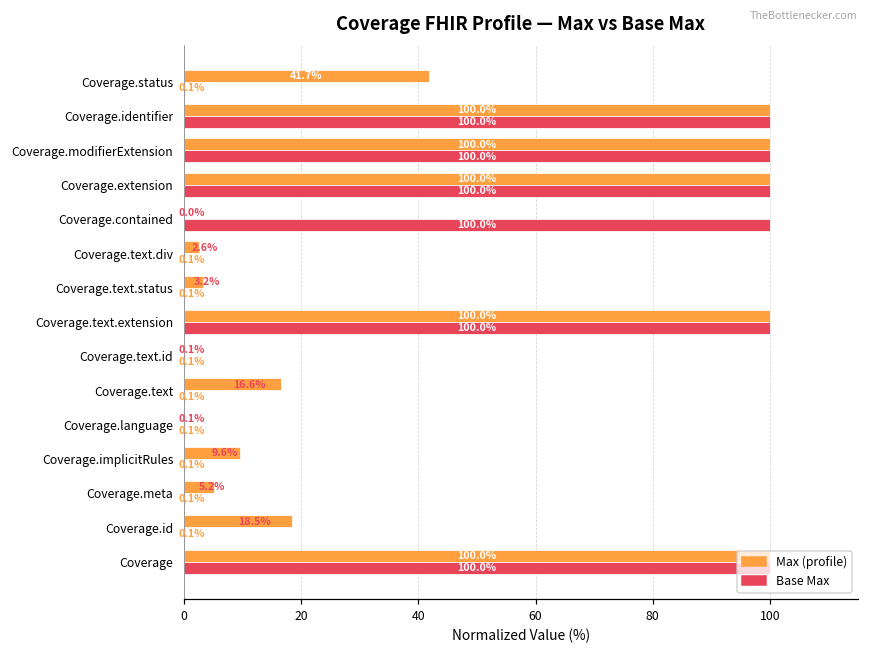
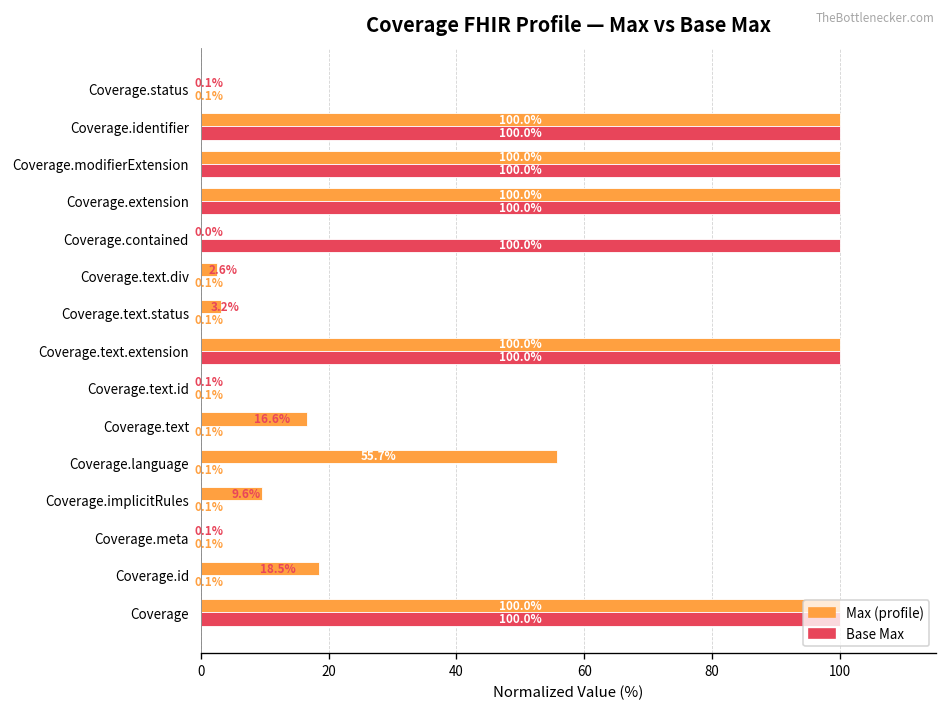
  {
    "Max (profile)": {
-     "Coverage.status": "41.7%",
+     "Coverage.status": "0.1%",
      "Coverage.identifier": "100.0%",
      "Coverage.modifierExtension": "100.0%",
      "Coverage.extension": "100.0%",
      "Coverage.contained": "0.0%",
      "Coverage.text.div": "2.6%",
      "Coverage.text.status": "3.2%",
      "Coverage.text.extension": "100.0%",
      "Coverage.text.id": "0.1%",
      "Coverage.text": "16.6%",
-     "Coverage.language": "0.1%",
+     "Coverage.language": "55.7%",
      "Coverage.implicitRules": "9.6%",
-     "Coverage.meta": "5.2%",
+     "Coverage.meta": "0.1%",
      "Coverage.id": "18.5%"
    },
    "Base Max": {
      "Coverage.status": "0.1%",
      "Coverage.identifier": "100.0%",
      "Coverage.modifierExtension": "100.0%",
      "Coverage.extension": "100.0%",
      "Coverage.contained": "100.0%",
      "Coverage.text.div": "0.1%",
      "Coverage.text.status": "0.1%",
      "Coverage.text.extension": "100.0%",
      "Coverage.text.id": "0.1%",
      "Coverage.text": "0.1%",
      "Coverage.language": "0.1%",
      "Coverage.implicitRules": "0.1%",
      "Coverage.meta": "0.1%",
      "Coverage.id": "0.1%"
    }
  }
